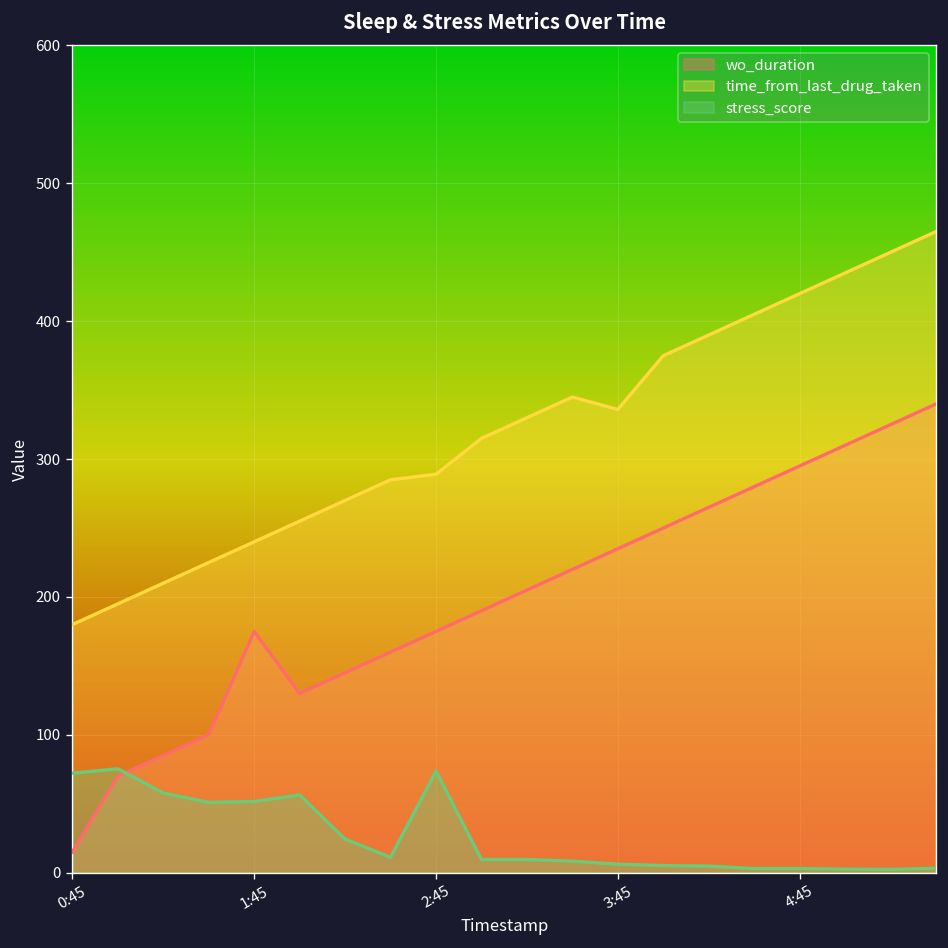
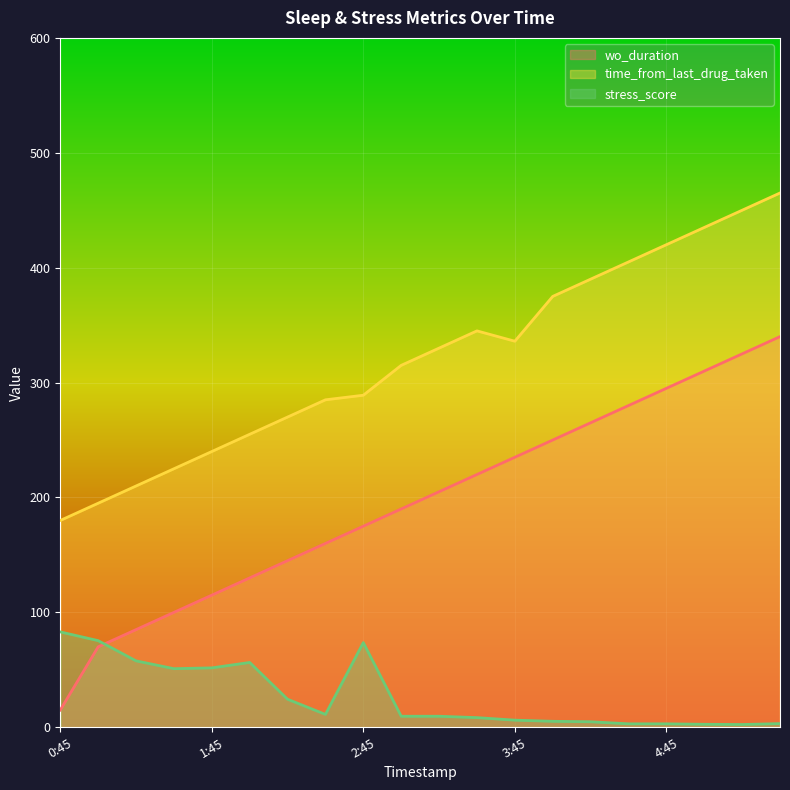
  {
    "wo_duration": {
      "0:45": 15,
-     "1:45": 175,
+     "1:45": 115,
      "2:45": 175,
      "3:45": 235,
      "4:45": 295
    },
    "time_from_last_drug_taken": {
      "0:45": 180,
      "1:45": 240,
      "2:45": 289,
      "3:45": 336,
      "4:45": 420
    },
    "stress_score": {
-     "0:45": 72,
+     "0:45": 83,
      "1:45": 52,
      "2:45": 74,
      "3:45": 6,
      "4:45": 3
    }
  }
